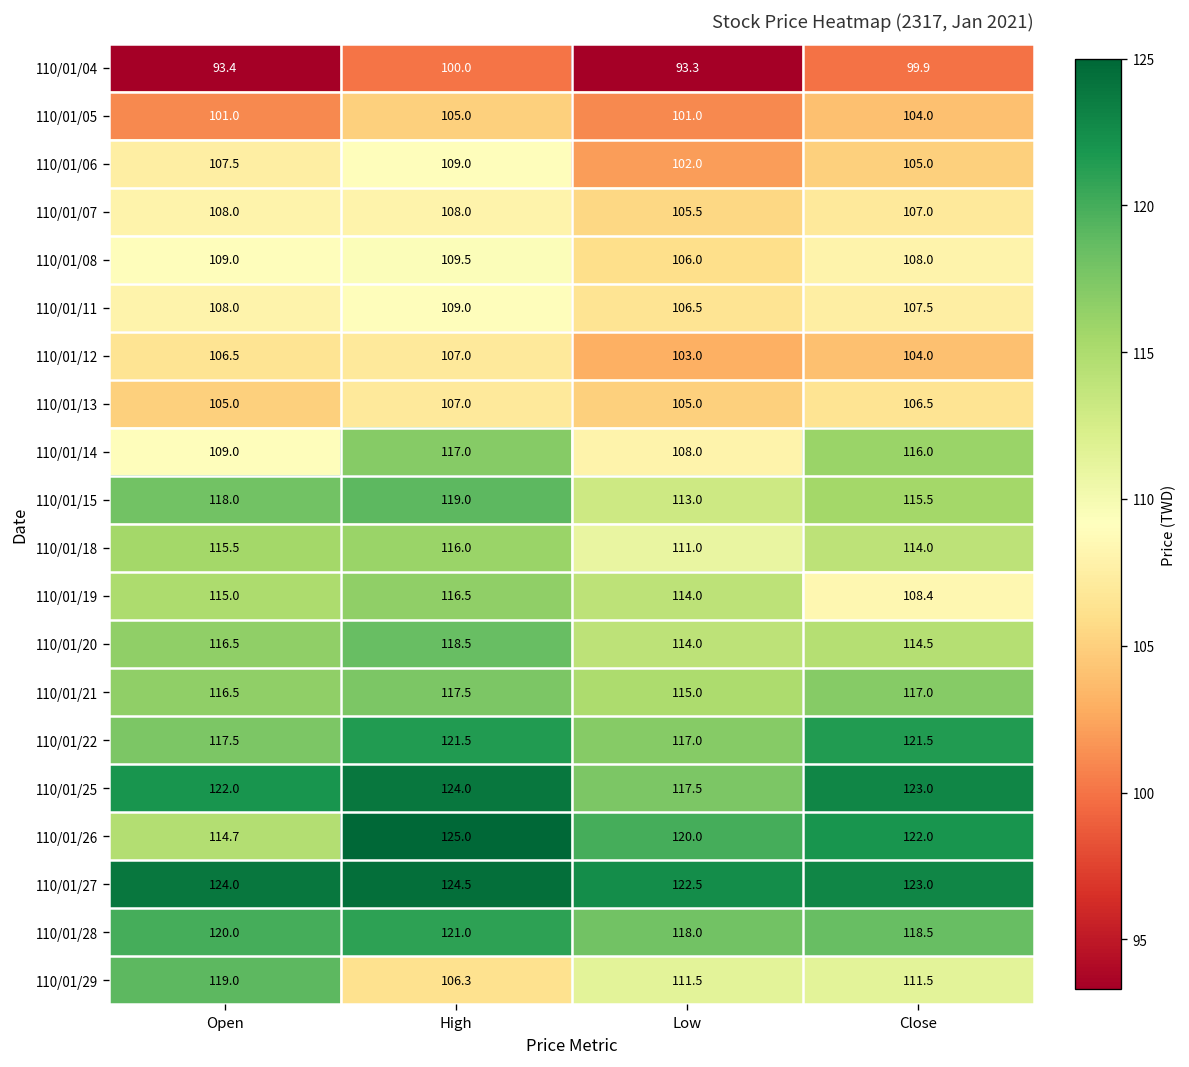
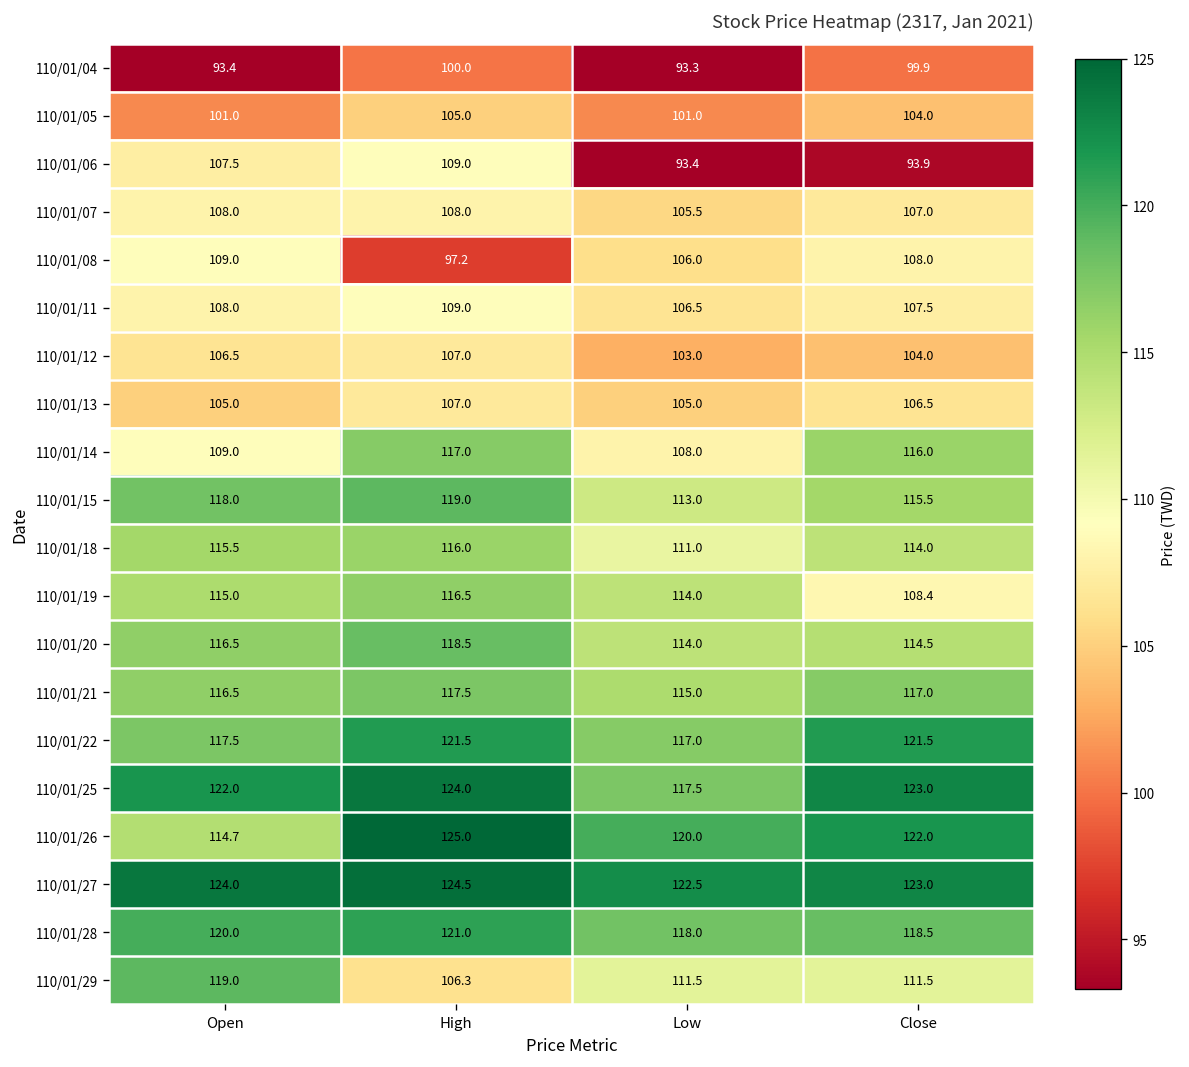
  {
    "110/01/04": {
      "Open": 93.4,
      "High": 100.0,
      "Low": 93.3,
      "Close": 99.9
    },
    "110/01/05": {
      "Open": 101.0,
      "High": 105.0,
      "Low": 101.0,
      "Close": 104.0
    },
    "110/01/06": {
      "Open": 107.5,
      "High": 109.0,
-     "Low": 102.0,
-     "Close": 105.0
+     "Low": 93.4,
+     "Close": 93.9
    },
    "110/01/07": {
      "Open": 108.0,
      "High": 108.0,
      "Low": 105.5,
      "Close": 107.0
    },
    "110/01/08": {
      "Open": 109.0,
-     "High": 109.5,
+     "High": 97.2,
      "Low": 106.0,
      "Close": 108.0
    },
    "110/01/11": {
      "Open": 108.0,
      "High": 109.0,
      "Low": 106.5,
      "Close": 107.5
    },
    "110/01/12": {
      "Open": 106.5,
      "High": 107.0,
      "Low": 103.0,
      "Close": 104.0
    },
    "110/01/13": {
      "Open": 105.0,
      "High": 107.0,
      "Low": 105.0,
      "Close": 106.5
    },
    "110/01/14": {
      "Open": 109.0,
      "High": 117.0,
      "Low": 108.0,
      "Close": 116.0
    },
    "110/01/15": {
      "Open": 118.0,
      "High": 119.0,
      "Low": 113.0,
      "Close": 115.5
    },
    "110/01/18": {
      "Open": 115.5,
      "High": 116.0,
      "Low": 111.0,
      "Close": 114.0
    },
    "110/01/19": {
      "Open": 115.0,
      "High": 116.5,
      "Low": 114.0,
      "Close": 108.4
    },
    "110/01/20": {
      "Open": 116.5,
      "High": 118.5,
      "Low": 114.0,
      "Close": 114.5
    },
    "110/01/21": {
      "Open": 116.5,
      "High": 117.5,
      "Low": 115.0,
      "Close": 117.0
    },
    "110/01/22": {
      "Open": 117.5,
      "High": 121.5,
      "Low": 117.0,
      "Close": 121.5
    },
    "110/01/25": {
      "Open": 122.0,
      "High": 124.0,
      "Low": 117.5,
      "Close": 123.0
    },
    "110/01/26": {
      "Open": 114.7,
      "High": 125.0,
      "Low": 120.0,
      "Close": 122.0
    },
    "110/01/27": {
      "Open": 124.0,
      "High": 124.5,
      "Low": 122.5,
      "Close": 123.0
    },
    "110/01/28": {
      "Open": 120.0,
      "High": 121.0,
      "Low": 118.0,
      "Close": 118.5
    },
    "110/01/29": {
      "Open": 119.0,
      "High": 106.3,
      "Low": 111.5,
      "Close": 111.5
    }
  }
